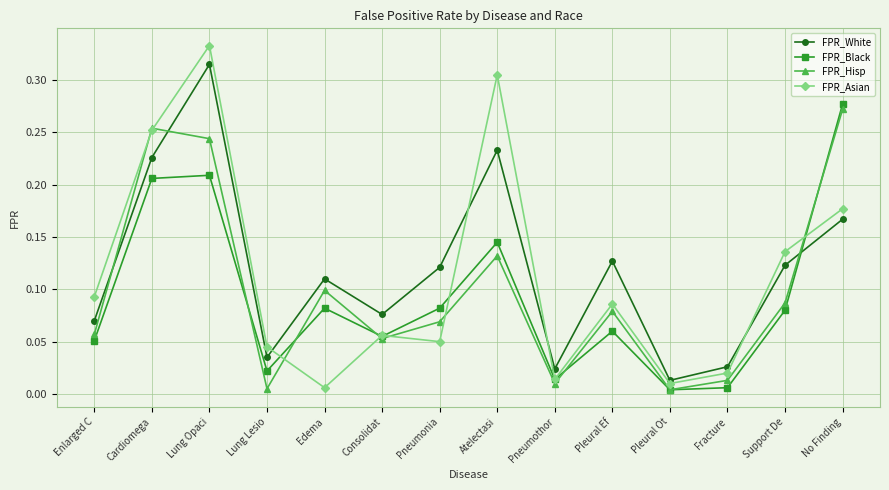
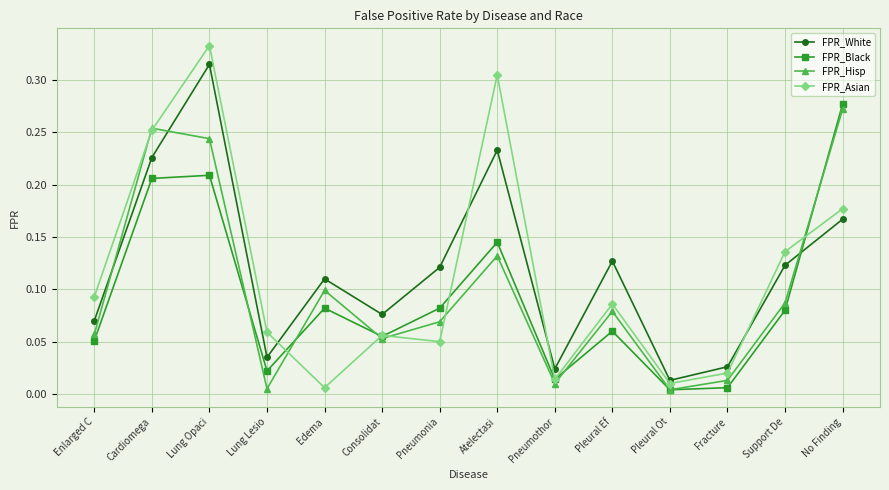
  {
    "FPR_Asian": {
      "Enlarged C": 0.093,
      "Lung Opaci": 0.333,
-     "Lung Lesio": 0.045,
+     "Lung Lesio": 0.059,
      "Edema": 0.006,
      "Pneumonia": 0.050,
      "Atelectasi": 0.305,
      "Pleural Ef": 0.086,
      "Pleural Ot": 0.010,
      "Fracture": 0.020,
      "Support De": 0.136,
      "No Finding": 0.177
    }
  }
